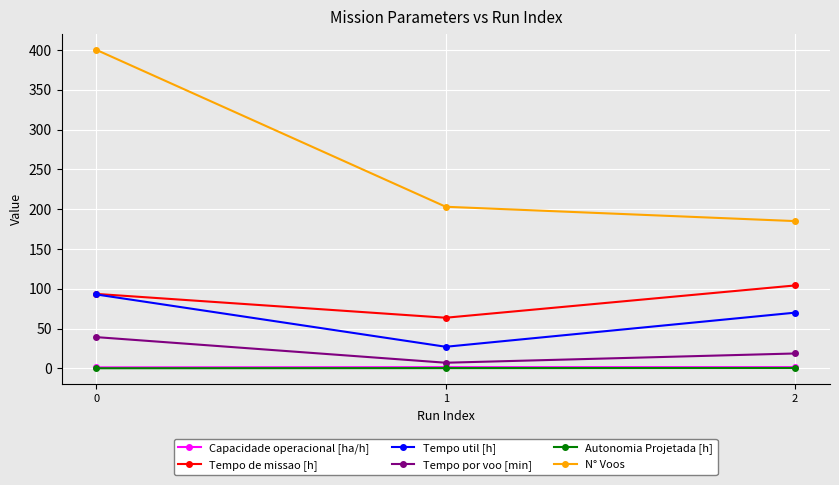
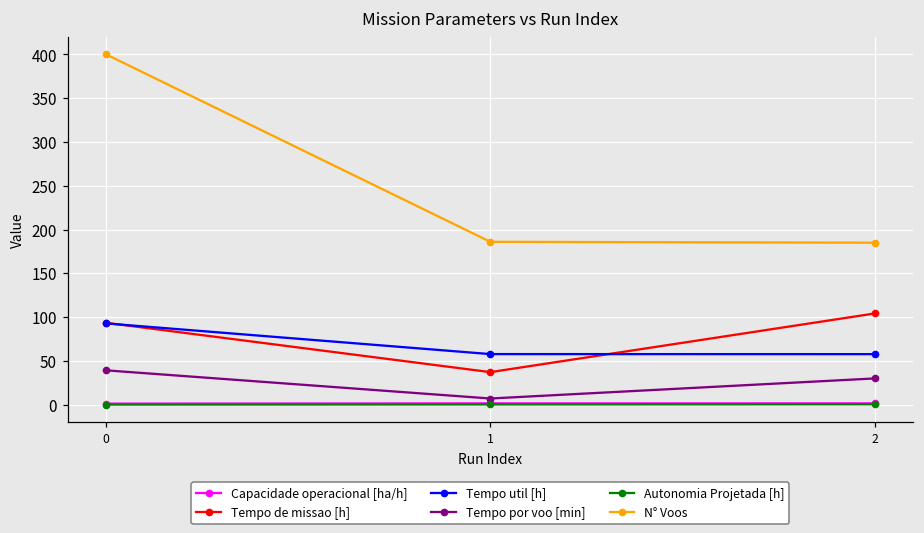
  {
    "Tempo de missao [h]": {
-     "1": 60,
+     "1": 40,
      "2": 100
    },
    "Tempo util [h]": {
-     "1": 30,
-     "2": 70
+     "1": 60,
+     "2": 60
    },
    "Tempo por voo [min]": {
      "0": 40,
      "1": 10,
-     "2": 20
+     "2": 30
    },
    "N° Voos": {
      "0": 400,
-     "1": 200,
+     "1": 190,
      "2": 190
    }
  }
